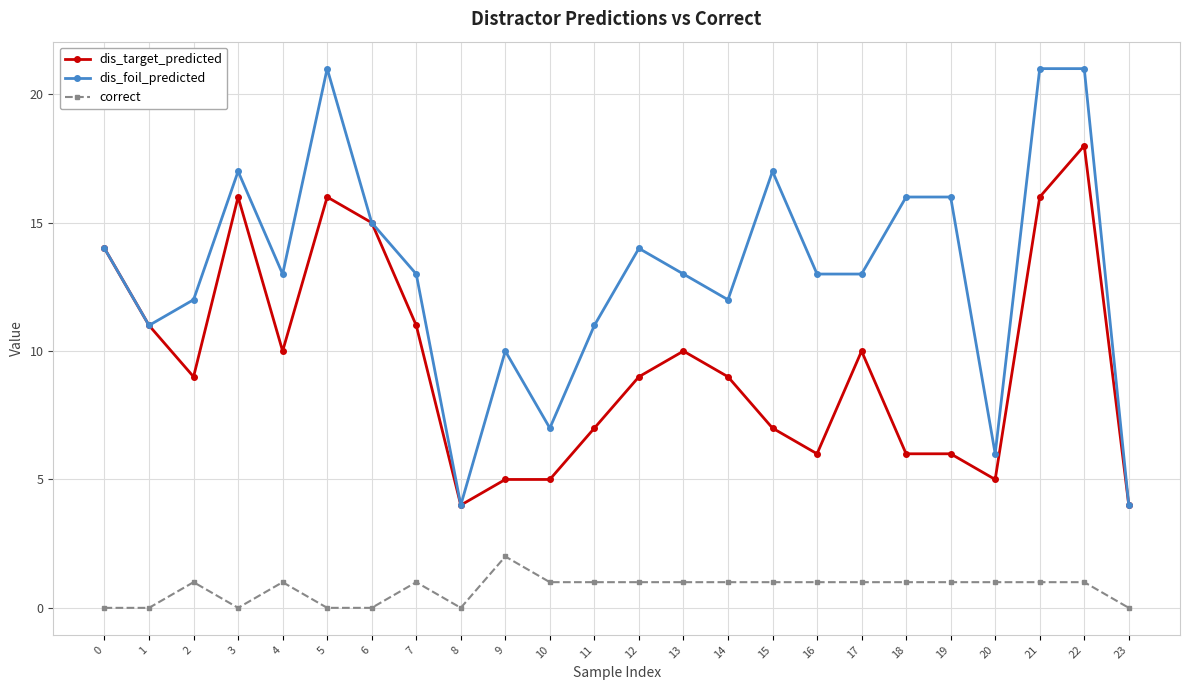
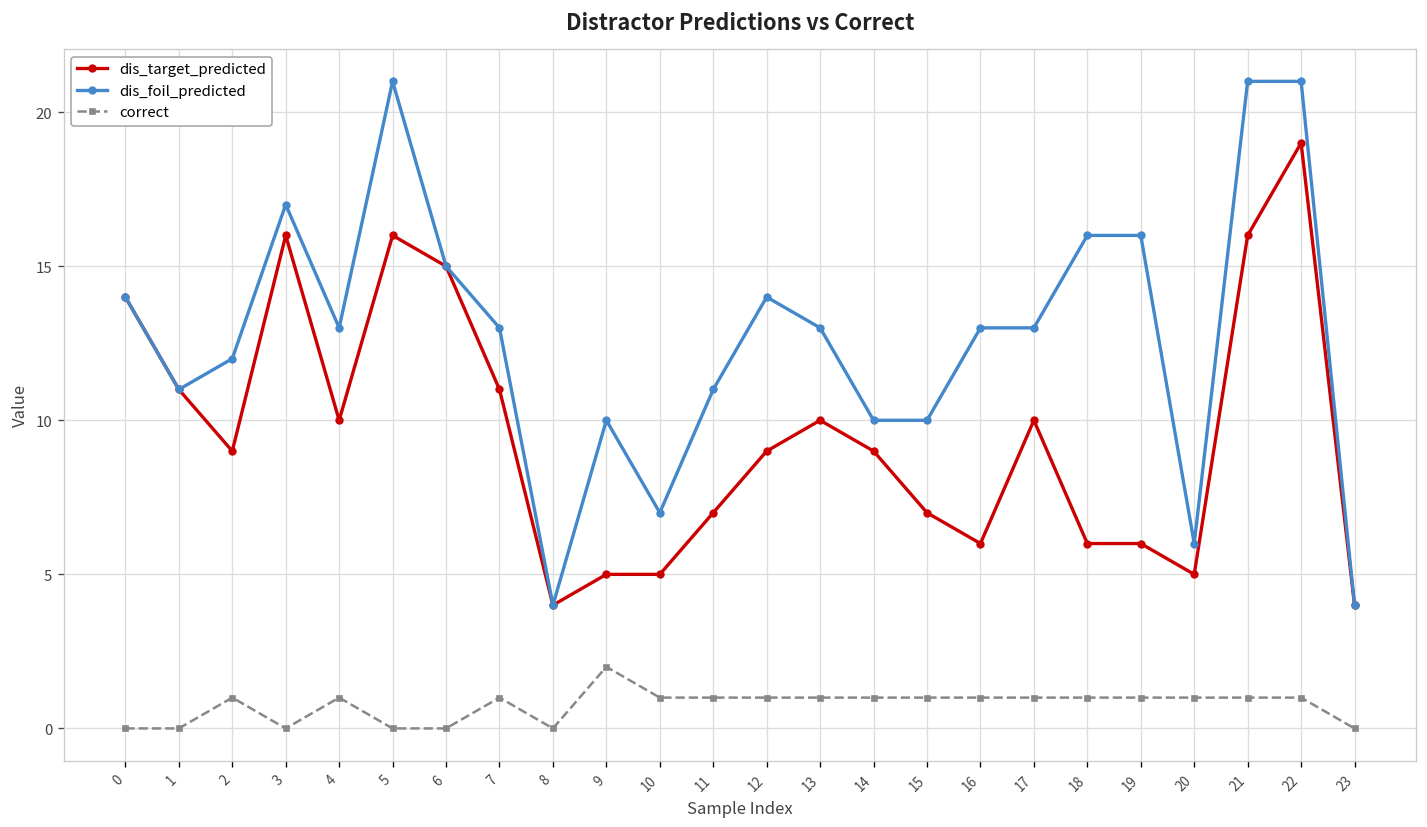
  {
    "dis_target_predicted": {
      "2": 9,
      "3": 16,
      "4": 10,
      "5": 16,
      "7": 11,
      "9": 5,
      "10": 5,
      "11": 7,
      "12": 9,
      "13": 10,
      "14": 9,
      "15": 7,
      "16": 6,
      "17": 10,
      "18": 6,
      "19": 6,
      "20": 5,
      "21": 16,
-     "22": 18
+     "22": 19
    },
    "dis_foil_predicted": {
      "2": 12,
      "3": 17,
      "4": 13,
      "5": 21,
      "7": 13,
      "9": 10,
      "10": 7,
      "11": 11,
      "12": 14,
      "13": 13,
-     "14": 12,
-     "15": 17,
+     "14": 10,
+     "15": 10,
      "16": 13,
      "17": 13,
      "18": 16,
      "19": 16,
      "20": 6,
      "21": 21,
      "22": 21
    },
    "correct": {
      "0": 0,
      "1": 0,
      "2": 1,
      "3": 0,
      "4": 1,
      "5": 0,
      "6": 0,
      "7": 1,
      "8": 0,
      "9": 2,
      "10": 1,
      "11": 1,
      "12": 1,
      "13": 1,
      "14": 1,
      "15": 1,
      "16": 1,
      "17": 1,
      "18": 1,
      "19": 1,
      "20": 1,
      "21": 1,
      "22": 1,
      "23": 0
    }
  }
